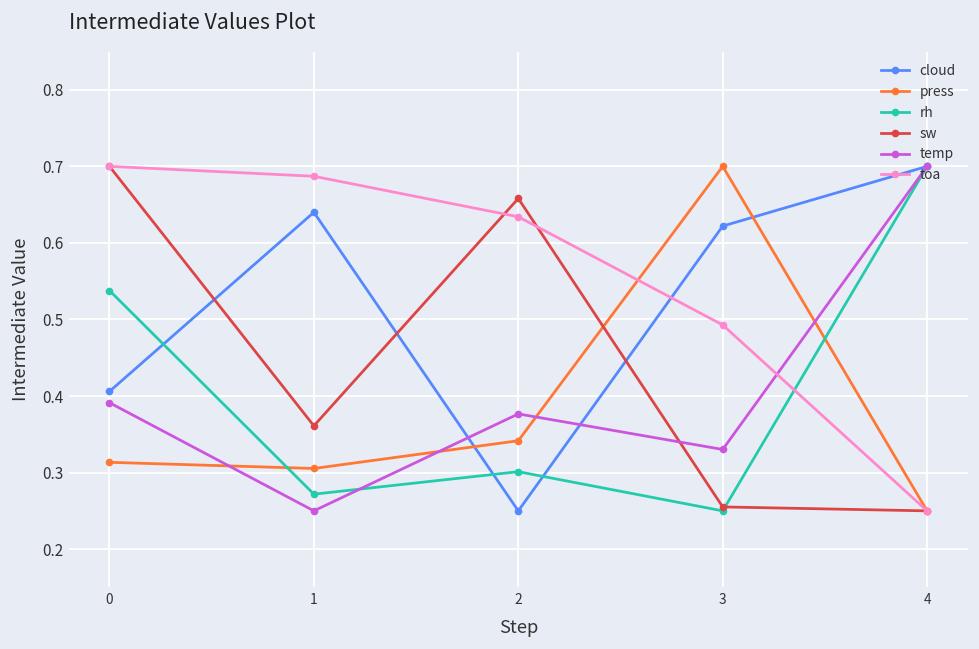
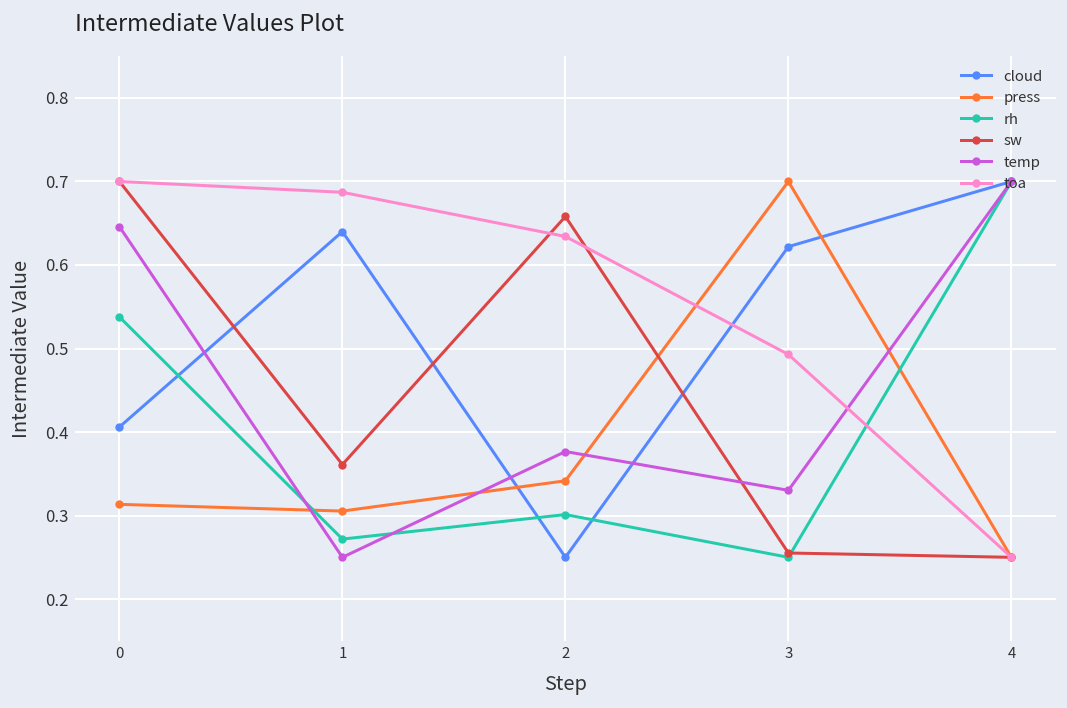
  {
    "cloud": {
      "0": 0.41,
      "1": 0.64,
      "2": 0.25,
      "3": 0.62
    },
    "press": {
      "0": 0.31,
      "1": 0.31,
      "2": 0.34,
      "3": 0.70
    },
    "rh": {
      "0": 0.54,
      "1": 0.27,
      "2": 0.30,
      "3": 0.25
    },
    "sw": {
      "1": 0.36,
      "2": 0.66,
      "3": 0.26
    },
    "temp": {
-     "0": 0.39,
+     "0": 0.65,
      "1": 0.25,
      "2": 0.38,
      "3": 0.33
    },
    "toa": {
      "1": 0.69,
      "2": 0.63,
      "3": 0.49
    }
  }
